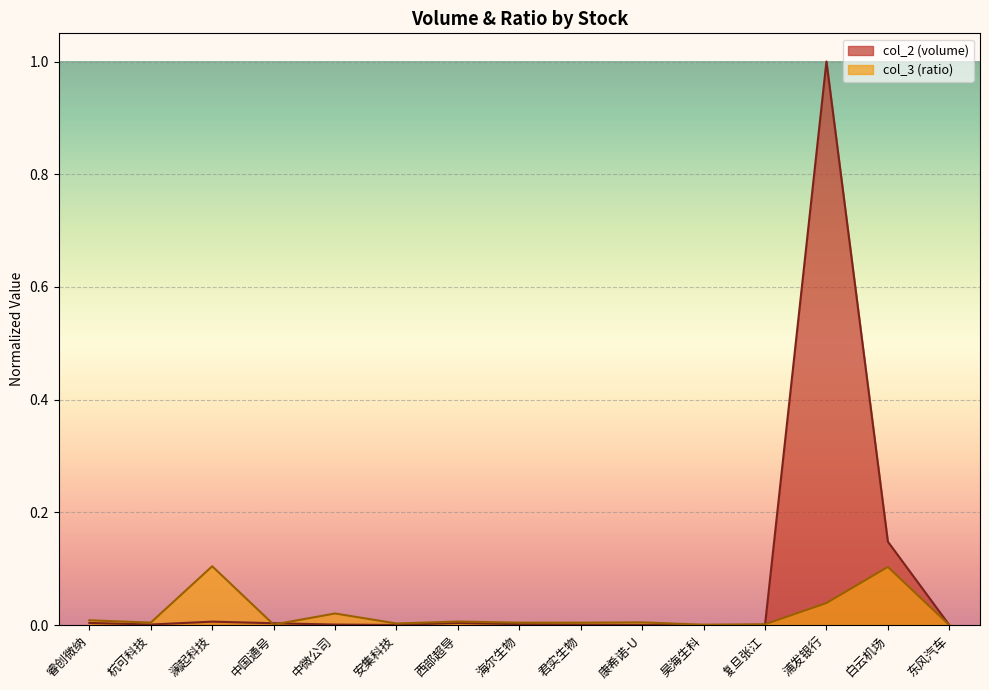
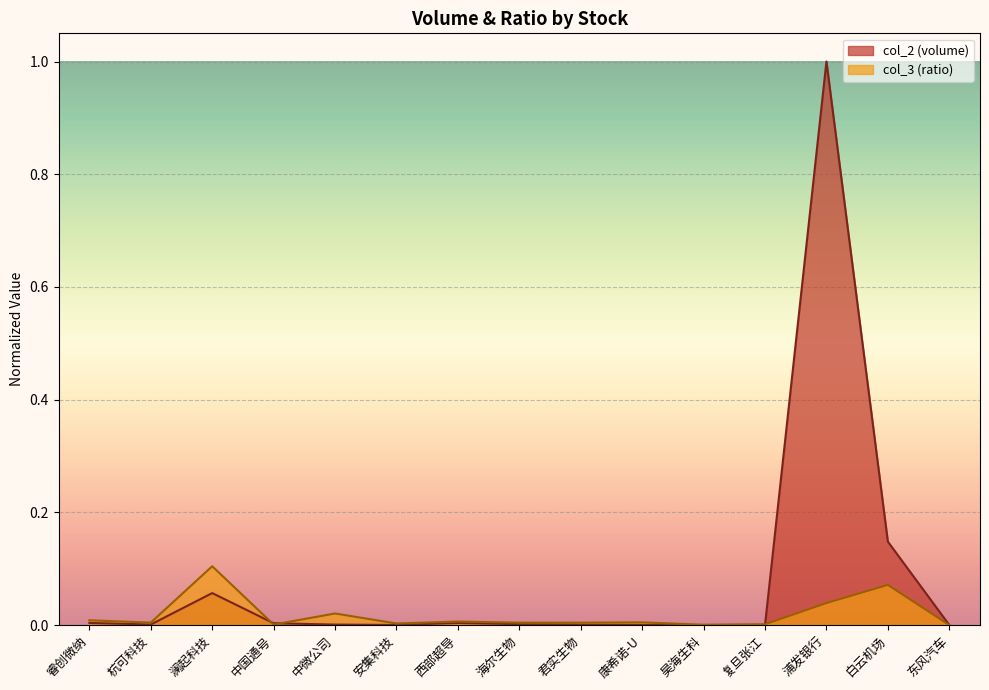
  {
    "col_2 (volume)": {
      "睿创微纳": 0.00,
-     "澜起科技": 0.01,
+     "澜起科技": 0.06,
      "中微公司": 0.00,
      "浦发银行": 1.00,
      "白云机场": 0.15
    },
    "col_3 (ratio)": {
      "睿创微纳": 0.01,
      "澜起科技": 0.10,
      "中微公司": 0.02,
      "浦发银行": 0.04,
-     "白云机场": 0.10
+     "白云机场": 0.07
    }
  }
